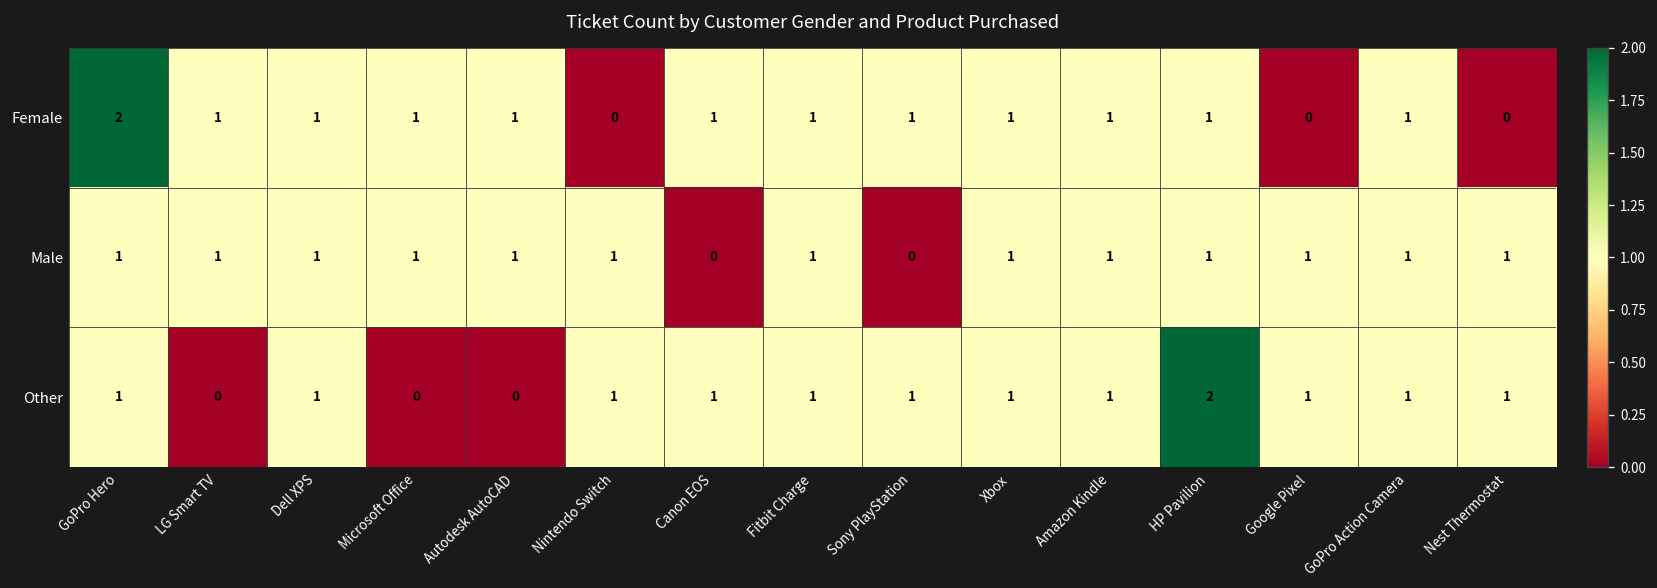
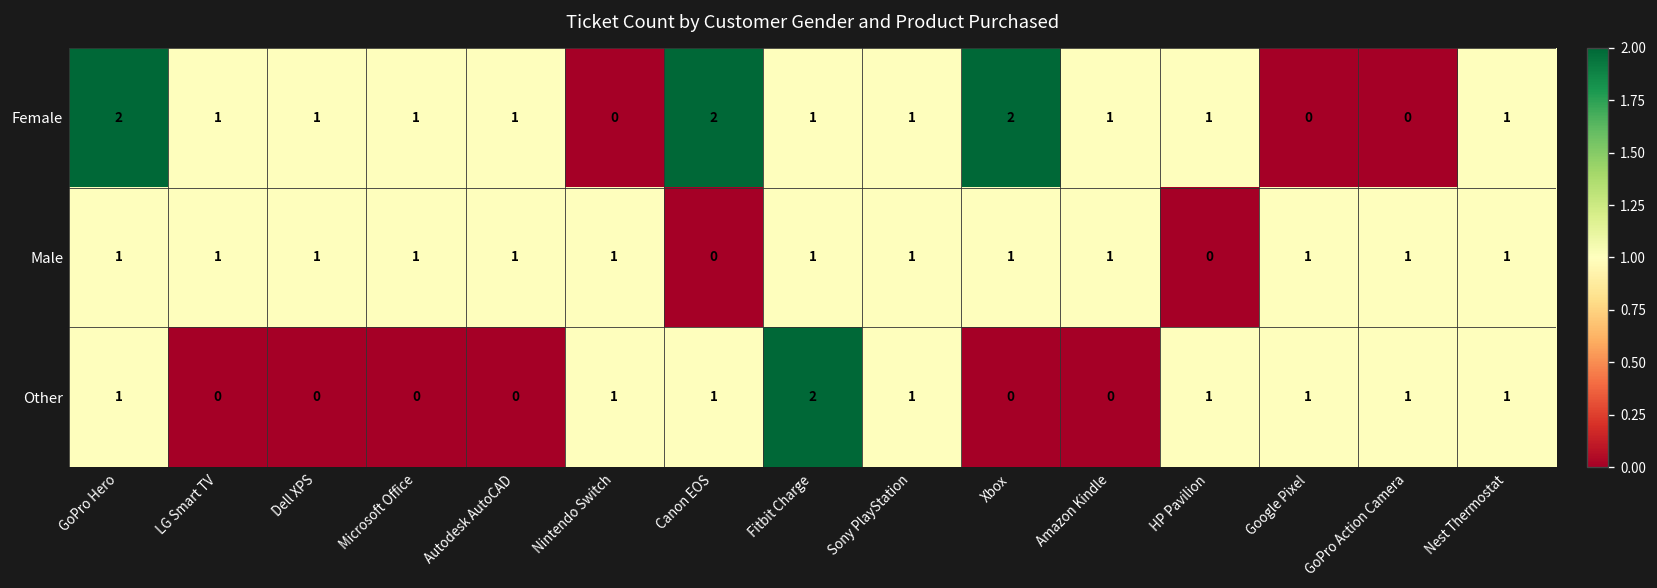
  {
    "Female": {
      "GoPro Hero": 2,
      "LG Smart TV": 1,
      "Dell XPS": 1,
      "Microsoft Office": 1,
      "Autodesk AutoCAD": 1,
      "Nintendo Switch": 0,
-     "Canon EOS": 1,
+     "Canon EOS": 2,
      "Fitbit Charge": 1,
      "Sony PlayStation": 1,
-     "Xbox": 1,
+     "Xbox": 2,
      "Amazon Kindle": 1,
      "HP Pavilion": 1,
      "Google Pixel": 0,
-     "GoPro Action Camera": 1,
-     "Nest Thermostat": 0
+     "GoPro Action Camera": 0,
+     "Nest Thermostat": 1
    },
    "Male": {
      "GoPro Hero": 1,
      "LG Smart TV": 1,
      "Dell XPS": 1,
      "Microsoft Office": 1,
      "Autodesk AutoCAD": 1,
      "Nintendo Switch": 1,
      "Canon EOS": 0,
      "Fitbit Charge": 1,
-     "Sony PlayStation": 0,
+     "Sony PlayStation": 1,
      "Xbox": 1,
      "Amazon Kindle": 1,
-     "HP Pavilion": 1,
+     "HP Pavilion": 0,
      "Google Pixel": 1,
      "GoPro Action Camera": 1,
      "Nest Thermostat": 1
    },
    "Other": {
      "GoPro Hero": 1,
      "LG Smart TV": 0,
-     "Dell XPS": 1,
+     "Dell XPS": 0,
      "Microsoft Office": 0,
      "Autodesk AutoCAD": 0,
      "Nintendo Switch": 1,
      "Canon EOS": 1,
-     "Fitbit Charge": 1,
+     "Fitbit Charge": 2,
      "Sony PlayStation": 1,
-     "Xbox": 1,
-     "Amazon Kindle": 1,
-     "HP Pavilion": 2,
+     "Xbox": 0,
+     "Amazon Kindle": 0,
+     "HP Pavilion": 1,
      "Google Pixel": 1,
      "GoPro Action Camera": 1,
      "Nest Thermostat": 1
    }
  }
